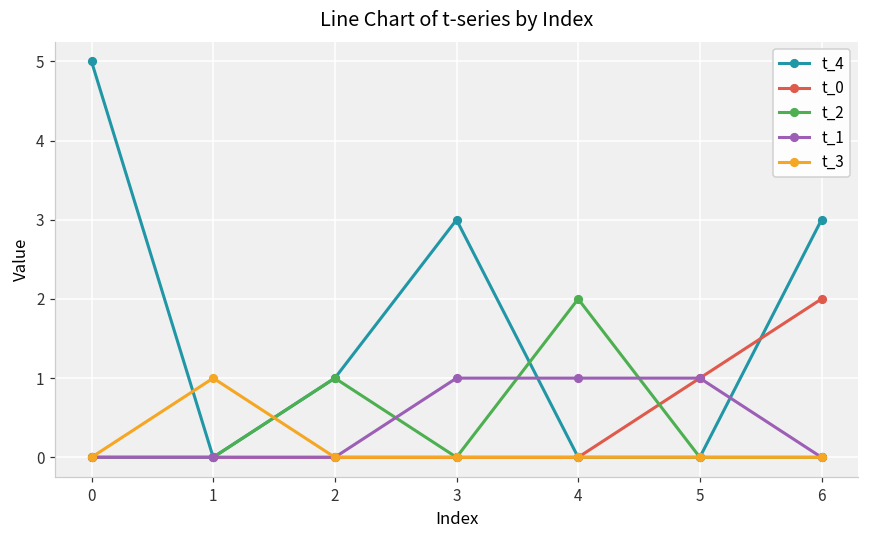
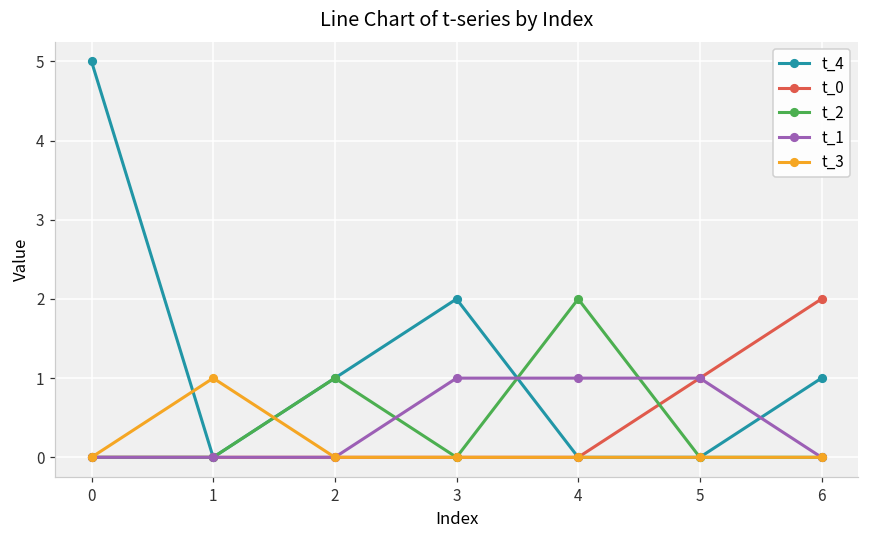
  {
    "t_4": {
      "0": 5,
-     "3": 3,
-     "6": 3
+     "3": 2,
+     "6": 1
    },
    "t_0": {
      "6": 2
    },
    "t_2": {
      "4": 2
    },
    "t_1": {
      "3": 1,
      "4": 1
    },
    "t_3": {
      "1": 1
    }
  }
